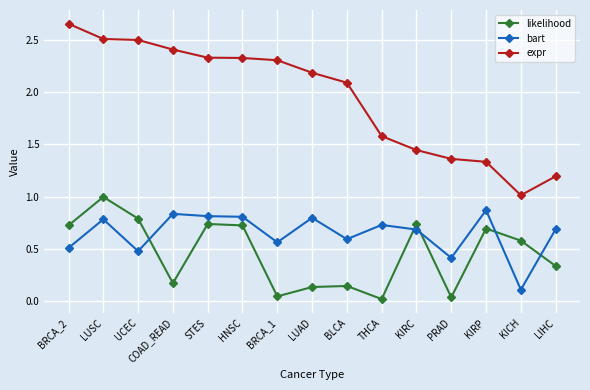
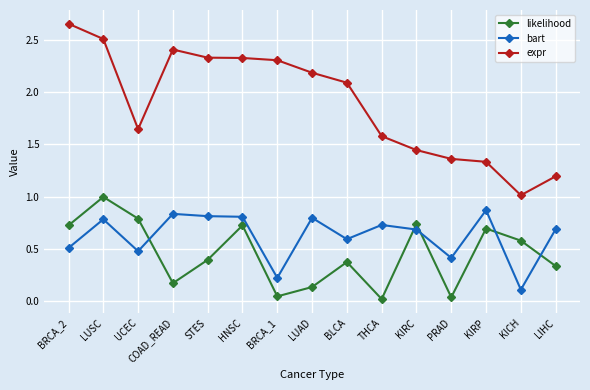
  {
    "likelihood": {
      "BRCA_2": 0.72,
      "LUSC": 1.00,
      "UCEC": 0.79,
      "COAD_READ": 0.17,
-     "STES": 0.74,
+     "STES": 0.40,
      "HNSC": 0.72,
      "BRCA_1": 0.05,
      "LUAD": 0.14,
-     "BLCA": 0.15,
+     "BLCA": 0.37,
      "THCA": 0.02,
      "KIRC": 0.74,
      "PRAD": 0.04,
      "KIRP": 0.69,
      "KICH": 0.58,
      "LIHC": 0.34
    },
    "bart": {
      "BRCA_2": 0.51,
      "LUSC": 0.78,
      "UCEC": 0.48,
      "COAD_READ": 0.84,
      "STES": 0.81,
      "HNSC": 0.81,
-     "BRCA_1": 0.56,
+     "BRCA_1": 0.22,
      "LUAD": 0.80,
      "BLCA": 0.59,
      "THCA": 0.73,
      "KIRC": 0.69,
      "PRAD": 0.41,
      "KIRP": 0.87,
      "KICH": 0.11,
      "LIHC": 0.69
    },
    "expr": {
      "BRCA_2": 2.65,
      "LUSC": 2.51,
-     "UCEC": 2.50,
+     "UCEC": 1.65,
      "COAD_READ": 2.41,
      "STES": 2.33,
      "HNSC": 2.33,
      "BRCA_1": 2.30,
      "LUAD": 2.18,
      "BLCA": 2.09,
      "THCA": 1.58,
      "KIRC": 1.44,
      "PRAD": 1.36,
      "KIRP": 1.33,
      "KICH": 1.01,
      "LIHC": 1.19
    }
  }
